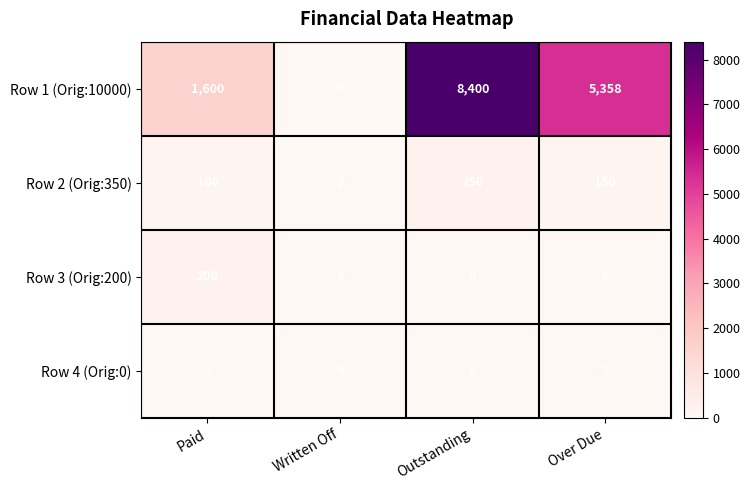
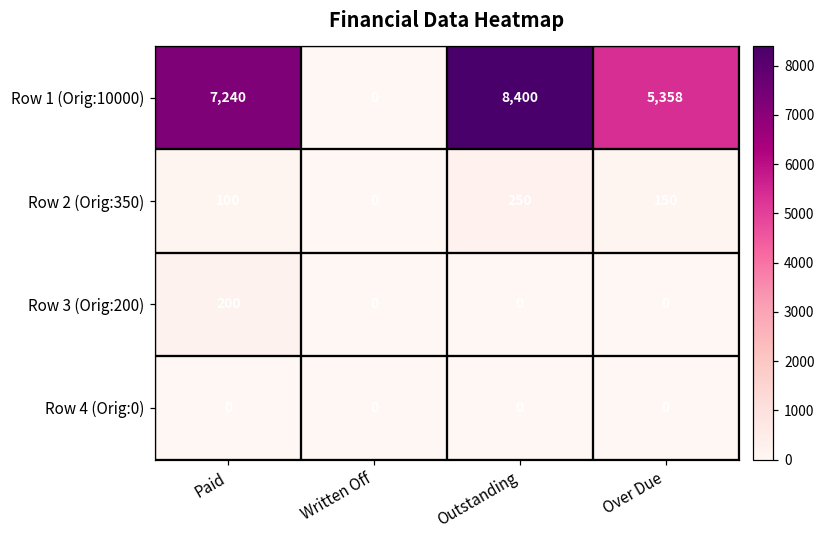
  {
    "Row 1 (Orig:10000)": {
-     "Paid": "1,600",
+     "Paid": "7,240",
      "Outstanding": "8,400",
      "Over Due": "5,358"
    }
  }
